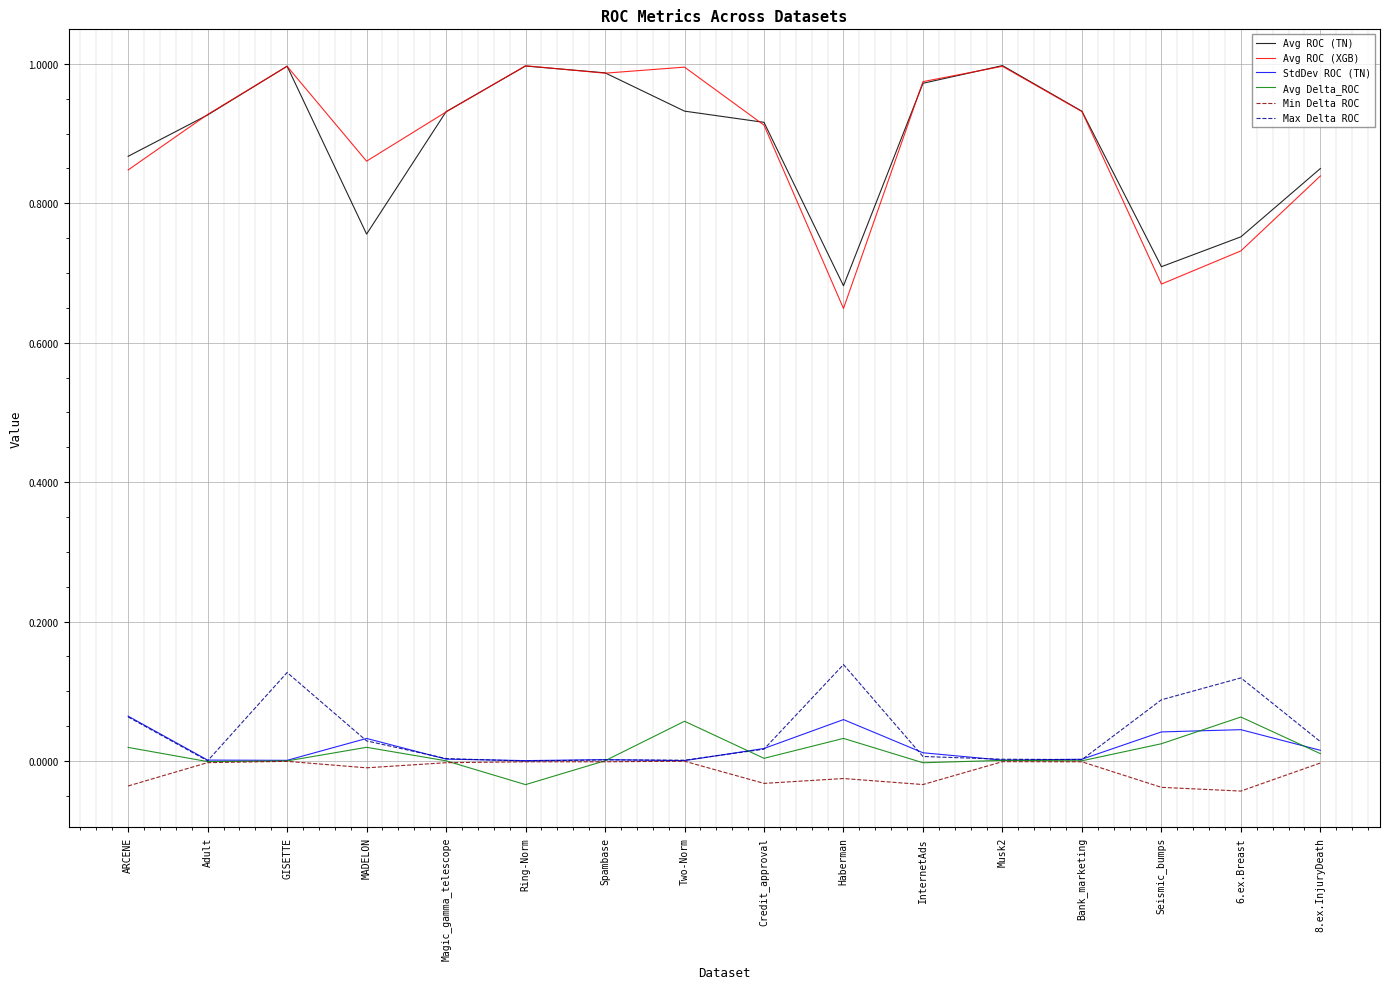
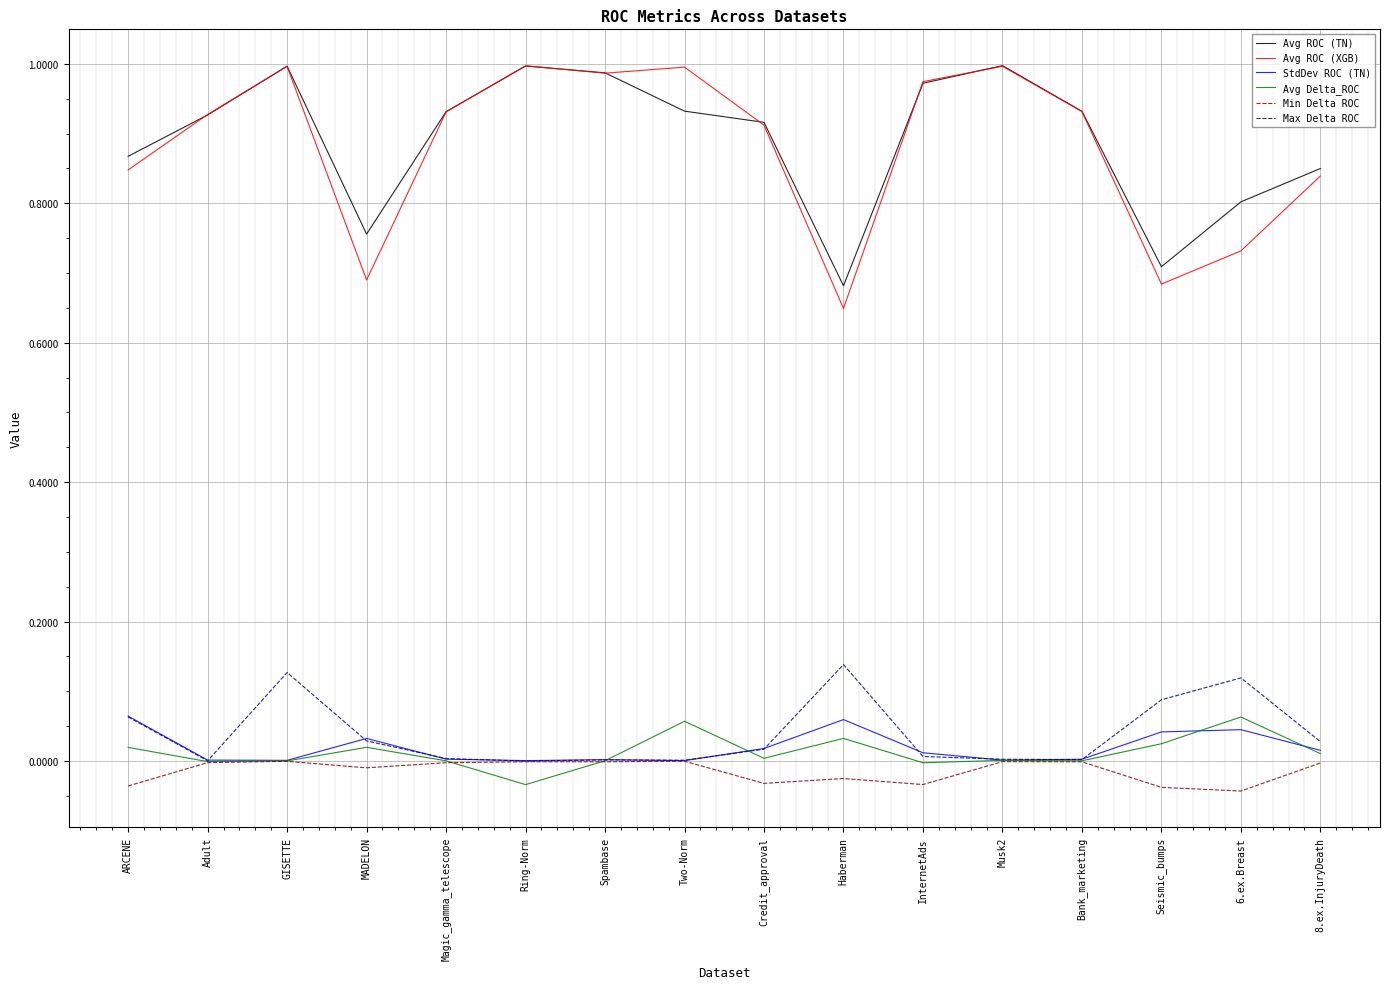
  {
    "Avg ROC (TN)": {
      "ARCENE": 0.87,
      "MADELON": 0.76,
      "Two-Norm": 0.93,
      "Credit_approval": 0.92,
      "Haberman": 0.68,
      "Seismic_bumps": 0.71,
-     "6.ex.Breast": 0.75,
+     "6.ex.Breast": 0.80,
      "8.ex.InjuryDeath": 0.85
    },
    "Avg ROC (XGB)": {
      "ARCENE": 0.85,
-     "MADELON": 0.86,
+     "MADELON": 0.69,
      "Two-Norm": 1.00,
      "Credit_approval": 0.91,
      "Haberman": 0.65,
      "Seismic_bumps": 0.68,
      "6.ex.Breast": 0.73,
      "8.ex.InjuryDeath": 0.84
    },
    "StdDev ROC (TN)": {
      "Haberman": 0.06,
      "InternetAds": 0.01,
      "Seismic_bumps": 0.04,
      "6.ex.Breast": 0.05,
      "8.ex.InjuryDeath": 0.02
    },
    "Avg Delta_ROC": {
      "ARCENE": 0.02,
      "MADELON": 0.02,
      "Ring-Norm": -0.03,
      "Two-Norm": 0.06,
      "Credit_approval": 0.00,
      "Haberman": 0.03,
      "InternetAds": 0.00,
      "Seismic_bumps": 0.02,
      "6.ex.Breast": 0.06,
      "8.ex.InjuryDeath": 0.01
    },
    "Min Delta ROC": {
      "ARCENE": -0.04,
      "MADELON": -0.01,
      "Credit_approval": -0.03,
      "Haberman": -0.03,
      "InternetAds": -0.03,
      "Seismic_bumps": -0.04,
      "6.ex.Breast": -0.04,
      "8.ex.InjuryDeath": 0.00
    },
    "Max Delta ROC": {
      "GISETTE": 0.13,
      "Haberman": 0.14,
      "InternetAds": 0.01,
      "Seismic_bumps": 0.09,
      "6.ex.Breast": 0.12,
      "8.ex.InjuryDeath": 0.03
    }
  }
